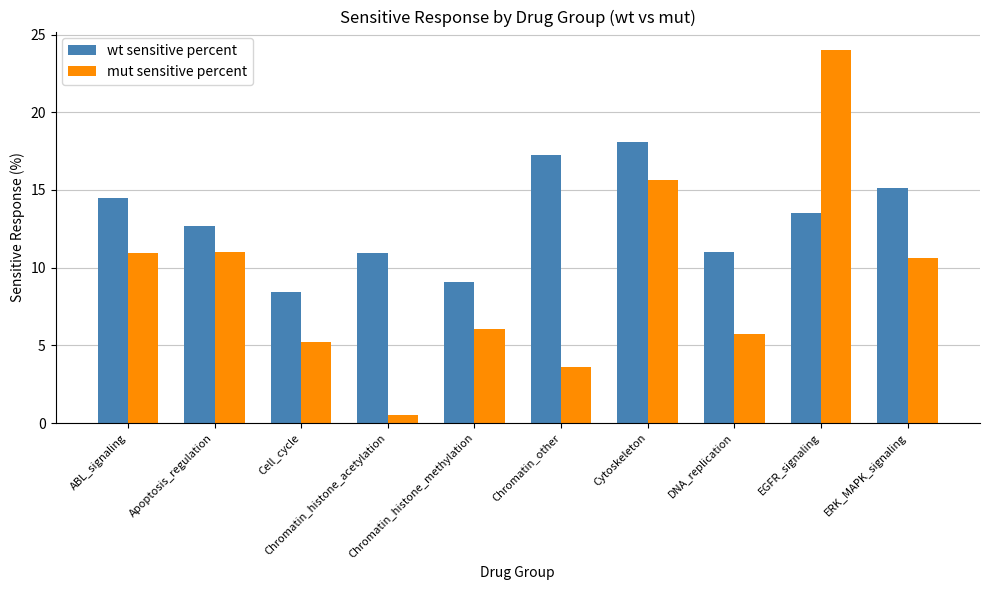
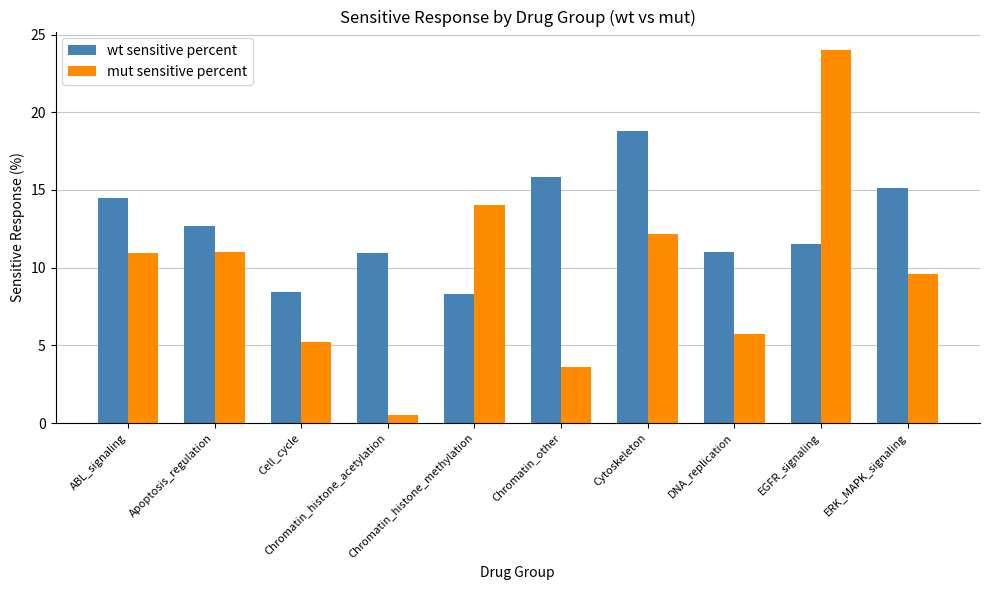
  {
    "wt sensitive percent": {
      "ABL_signaling": 14.5,
      "Apoptosis_regulation": 12.7,
      "Cell_cycle": 8.5,
      "Chromatin_histone_acetylation": 10.9,
-     "Chromatin_histone_methylation": 9.0,
-     "Chromatin_other": 17.3,
-     "Cytoskeleton": 18.1,
+     "Chromatin_histone_methylation": 8.3,
+     "Chromatin_other": 15.8,
+     "Cytoskeleton": 18.8,
      "DNA_replication": 11.0,
-     "EGFR_signaling": 13.5,
+     "EGFR_signaling": 11.5,
      "ERK_MAPK_signaling": 15.1
    },
    "mut sensitive percent": {
      "ABL_signaling": 10.9,
      "Apoptosis_regulation": 11.0,
      "Cell_cycle": 5.2,
      "Chromatin_histone_acetylation": 0.6,
-     "Chromatin_histone_methylation": 6.1,
+     "Chromatin_histone_methylation": 14.0,
      "Chromatin_other": 3.6,
-     "Cytoskeleton": 15.7,
+     "Cytoskeleton": 12.2,
      "DNA_replication": 5.7,
      "EGFR_signaling": 24.0,
-     "ERK_MAPK_signaling": 10.6
+     "ERK_MAPK_signaling": 9.6
    }
  }
